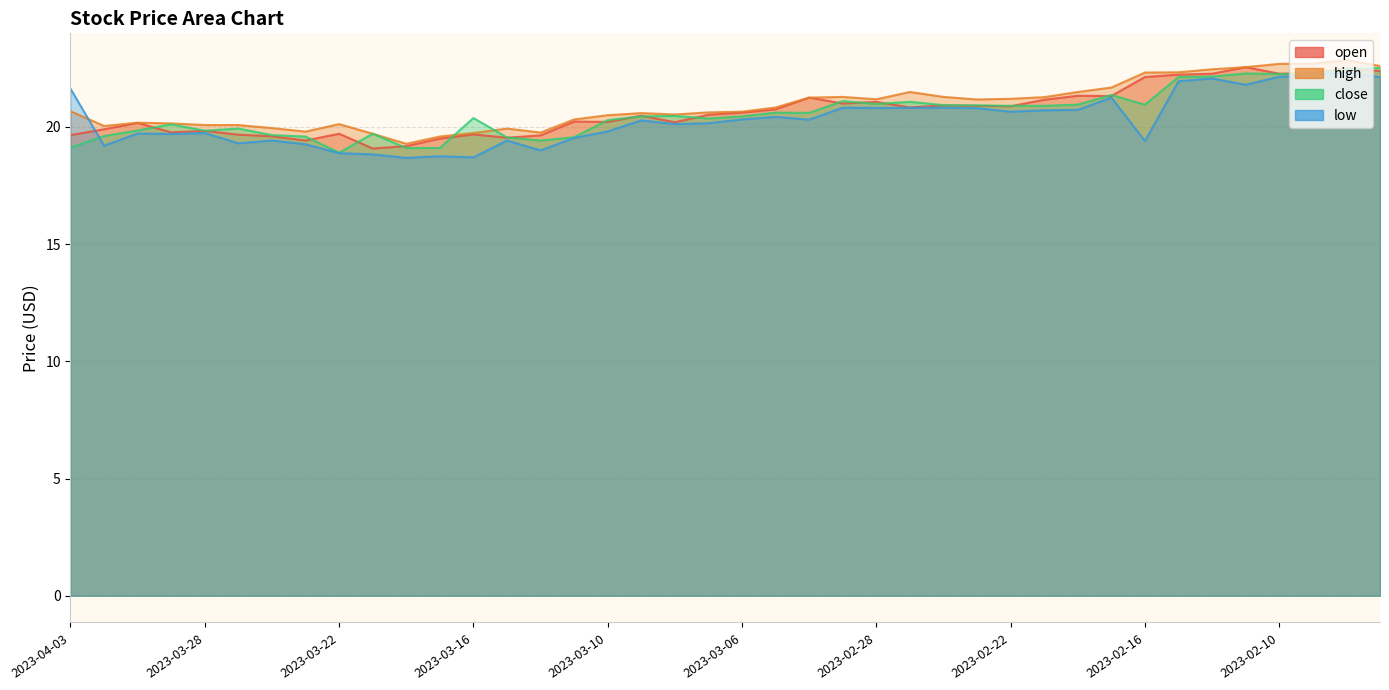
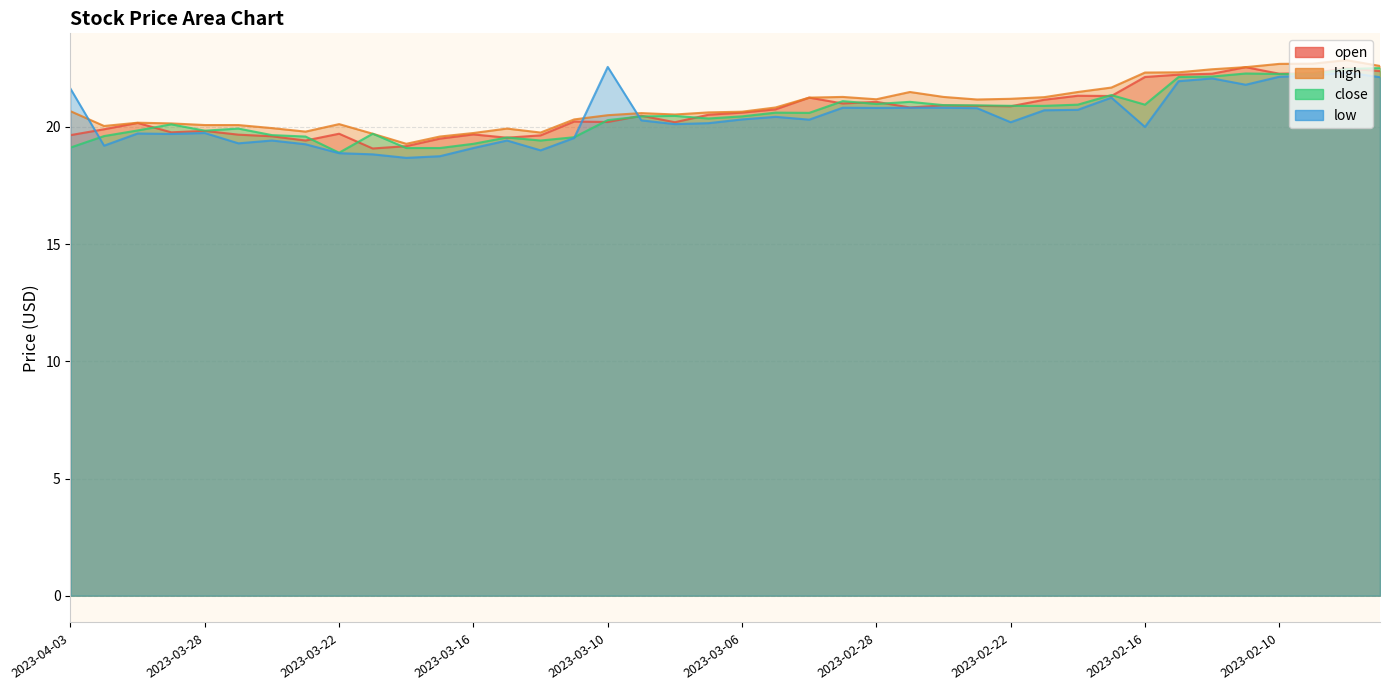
  {
    "close": {
      "2023-04-03": 19.1,
-     "2023-03-16": 20.4,
+     "2023-03-16": 19.3,
      "2023-03-06": 20.5,
      "2023-02-16": 21.0
    },
    "low": {
      "2023-04-03": 21.6,
-     "2023-03-16": 18.7,
-     "2023-03-10": 19.8,
+     "2023-03-16": 19.1,
+     "2023-03-10": 22.6,
      "2023-03-06": 20.3,
      "2023-02-28": 20.8,
-     "2023-02-22": 20.7,
-     "2023-02-16": 19.4,
+     "2023-02-22": 20.2,
+     "2023-02-16": 20.0,
      "2023-02-10": 22.1
    }
  }
